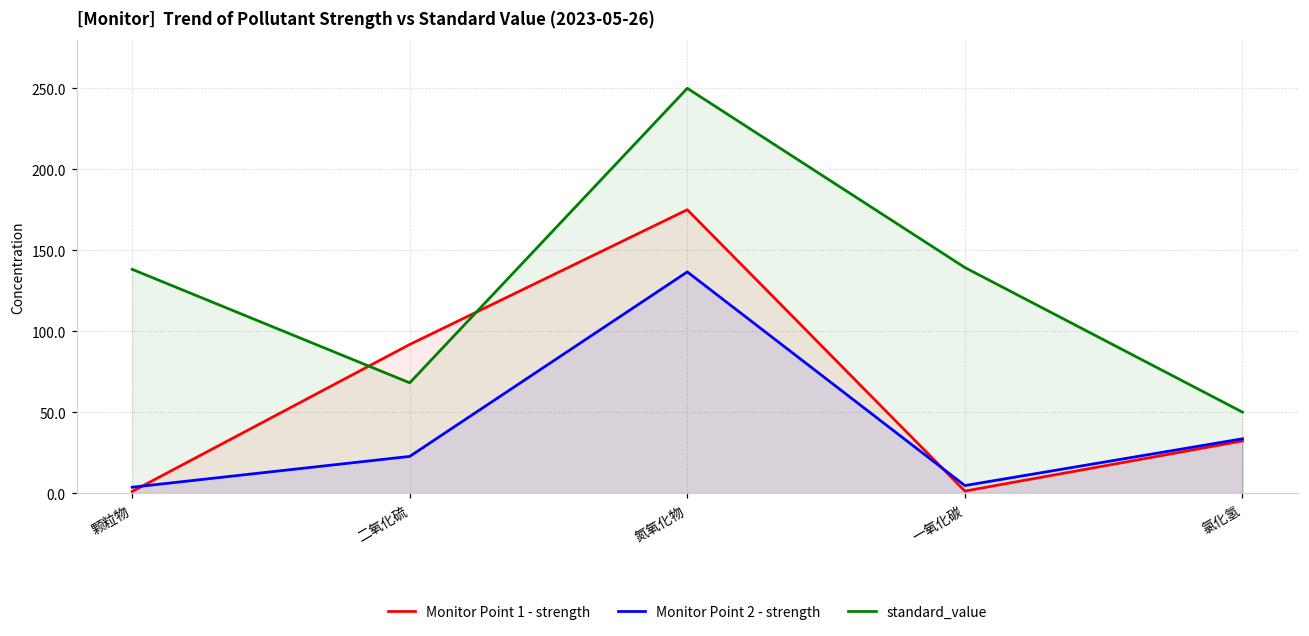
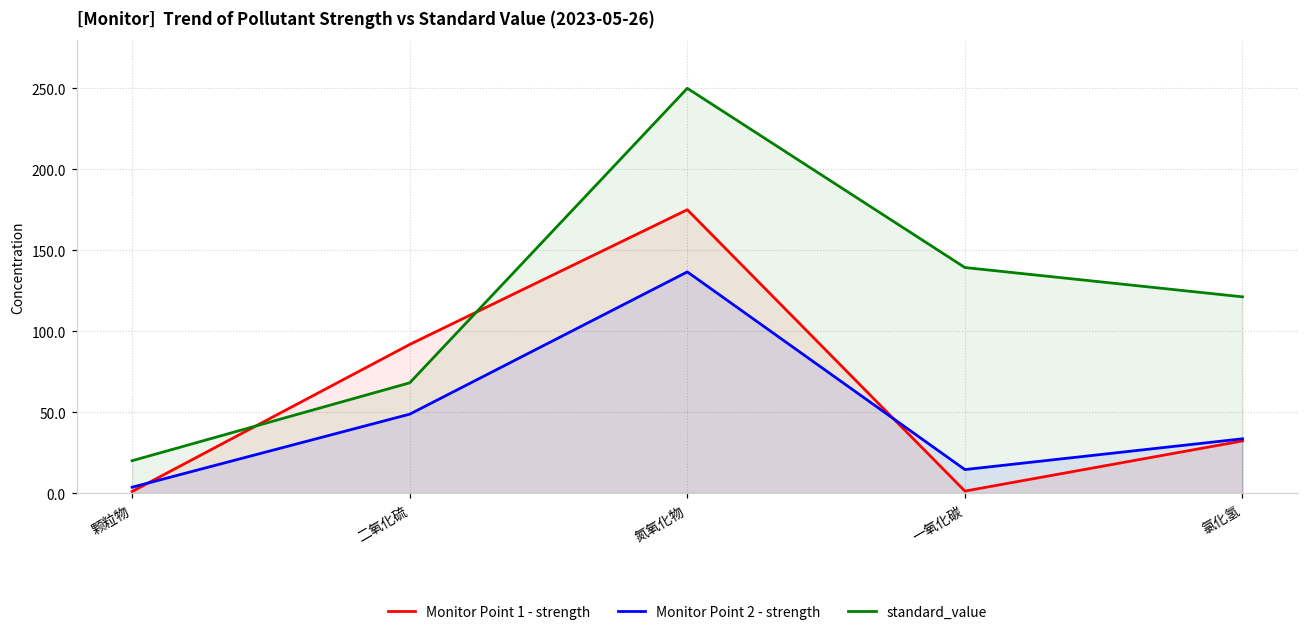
  {
    "Monitor Point 1 - strength": {
      "颗粒物": 1,
      "二氧化硫": 92,
      "氮氧化物": 175,
      "一氧化碳": 1
    },
    "Monitor Point 2 - strength": {
      "颗粒物": 4,
-     "二氧化硫": 23,
+     "二氧化硫": 49,
      "氮氧化物": 137,
-     "一氧化碳": 5
+     "一氧化碳": 15
    },
    "standard_value": {
-     "颗粒物": 138,
+     "颗粒物": 20,
      "二氧化硫": 68,
      "氮氧化物": 250,
      "一氧化碳": 139,
-     "氯化氢": 50
+     "氯化氢": 121
    }
  }
